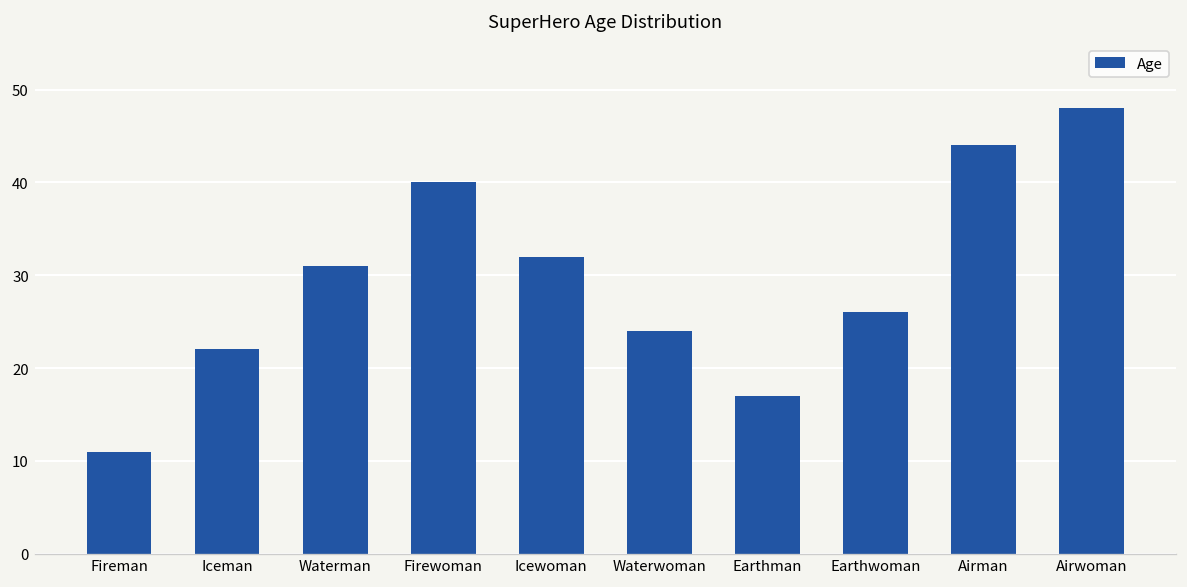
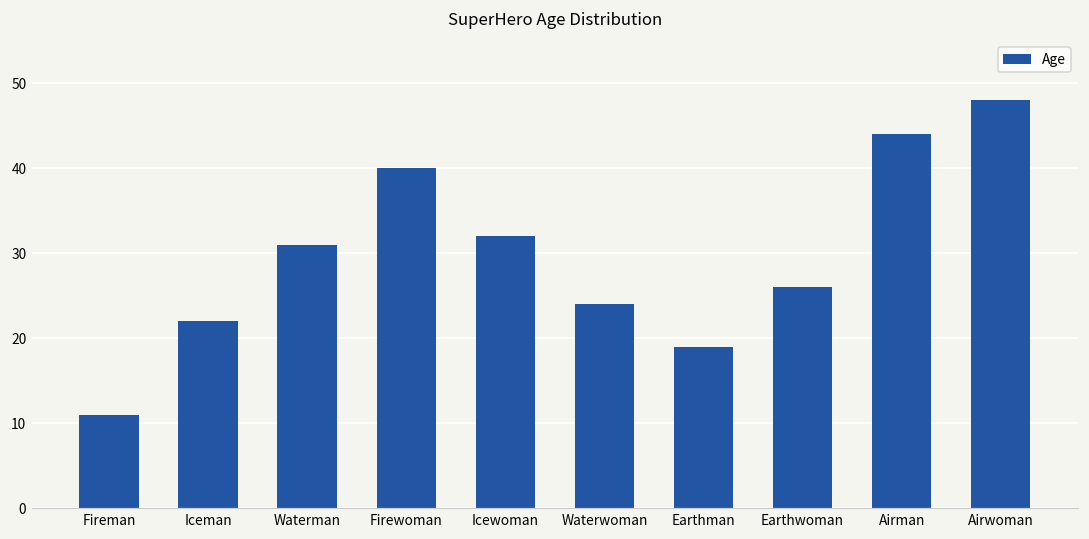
  {
    "Fireman": 11,
    "Iceman": 22,
    "Waterman": 31,
    "Firewoman": 40,
    "Icewoman": 32,
    "Waterwoman": 24,
-   "Earthman": 17,
+   "Earthman": 19,
    "Earthwoman": 26,
    "Airman": 44,
    "Airwoman": 48
  }
